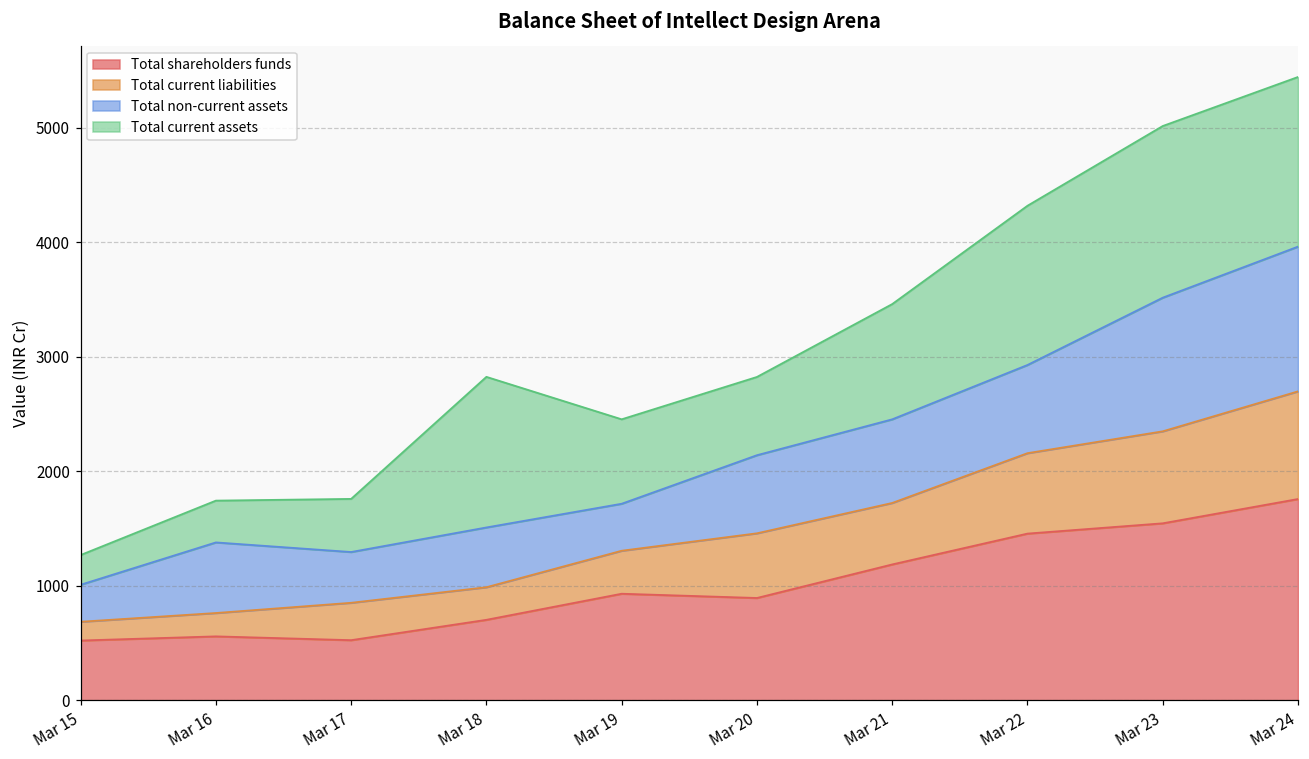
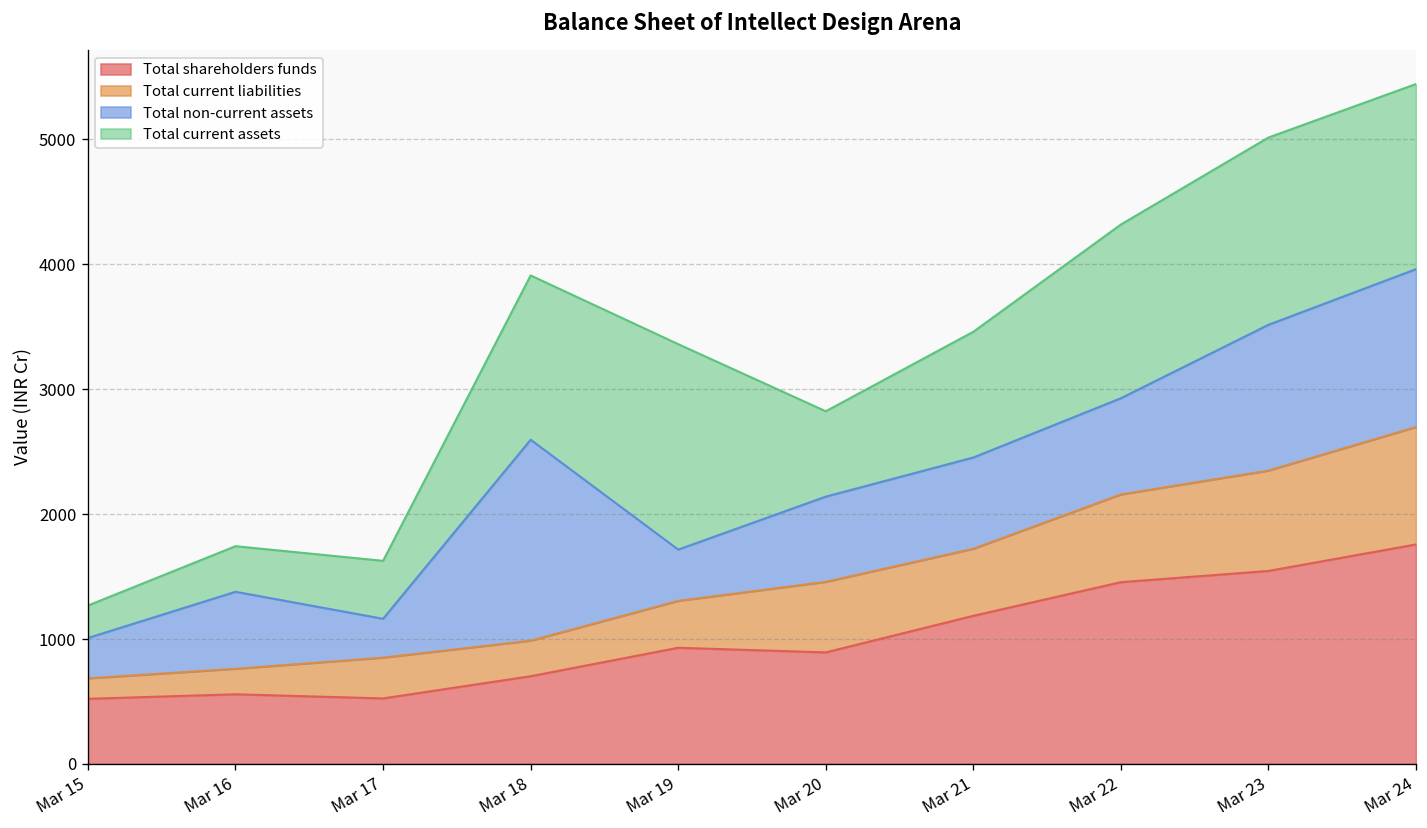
  {
    "Total non-current assets": {
      "Mar 15": 320,
      "Mar 16": 620,
-     "Mar 17": 440,
-     "Mar 18": 520,
+     "Mar 17": 310,
+     "Mar 18": 1610,
      "Mar 19": 410,
      "Mar 20": 680,
      "Mar 21": 730,
      "Mar 22": 770,
      "Mar 23": 1170,
      "Mar 24": 1260
    },
    "Total current assets": {
      "Mar 15": 260,
      "Mar 16": 370,
      "Mar 17": 460,
      "Mar 18": 1320,
-     "Mar 19": 740,
+     "Mar 19": 1640,
      "Mar 20": 680,
      "Mar 21": 1010,
      "Mar 22": 1390,
      "Mar 23": 1500,
      "Mar 24": 1480
    }
  }
